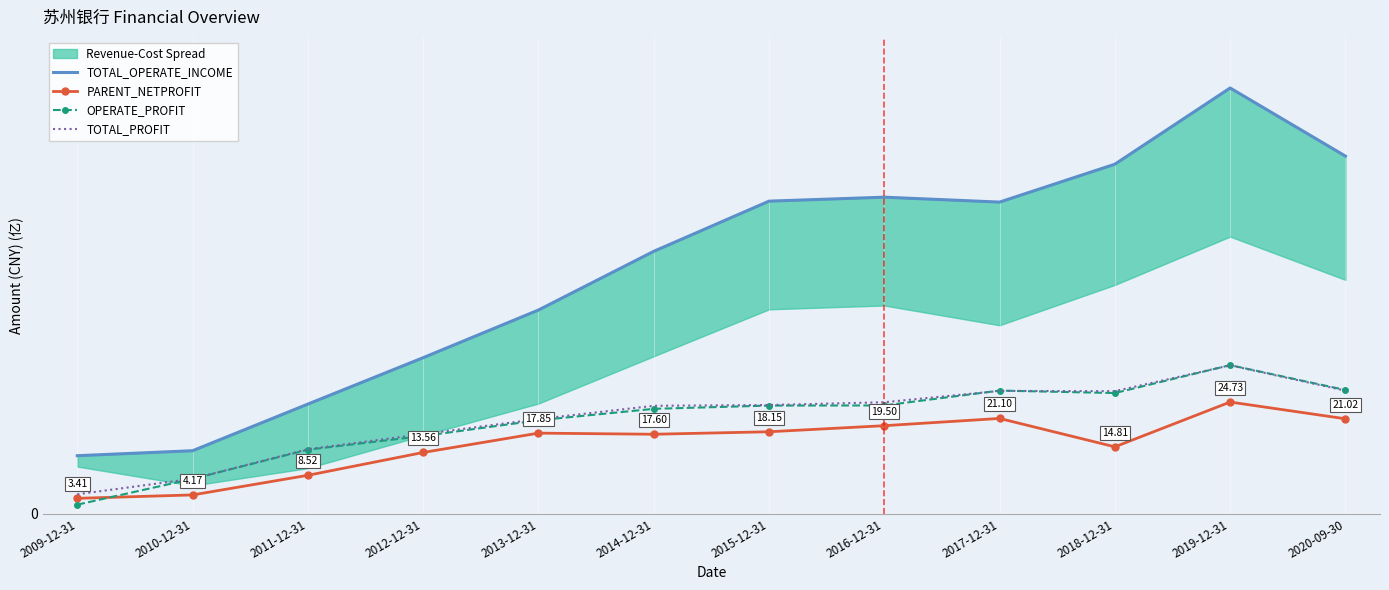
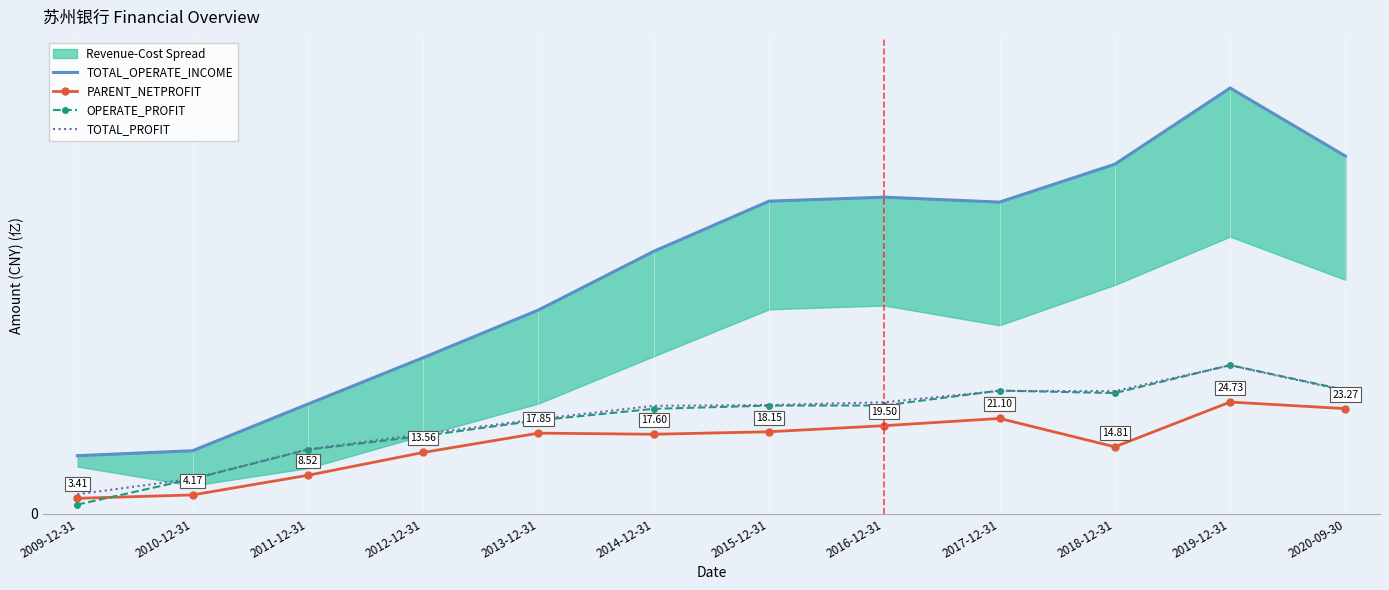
  {
    "PARENT_NETPROFIT": {
-     "2020-09-30": 21.02
+     "2020-09-30": 23.27
    }
  }
